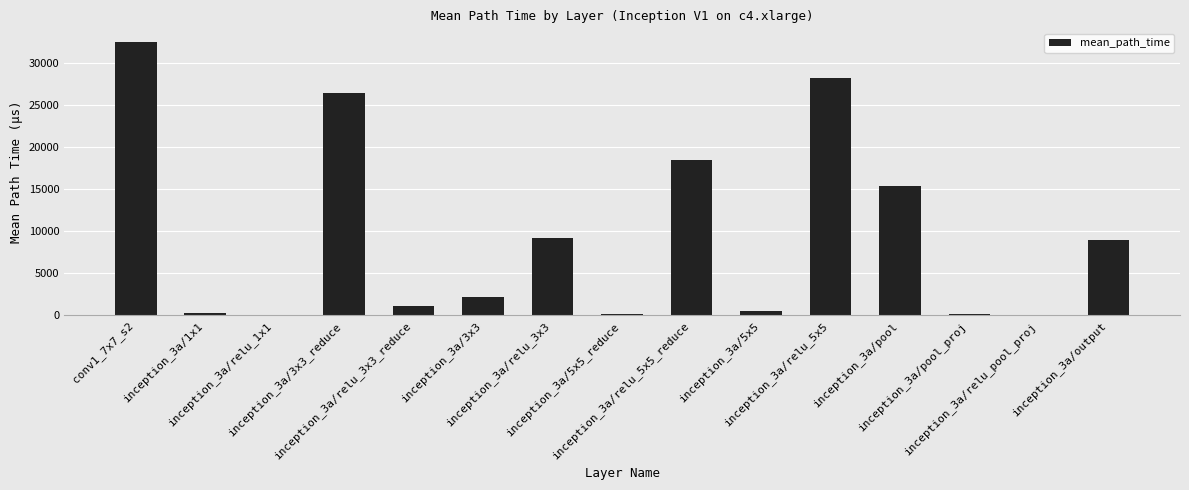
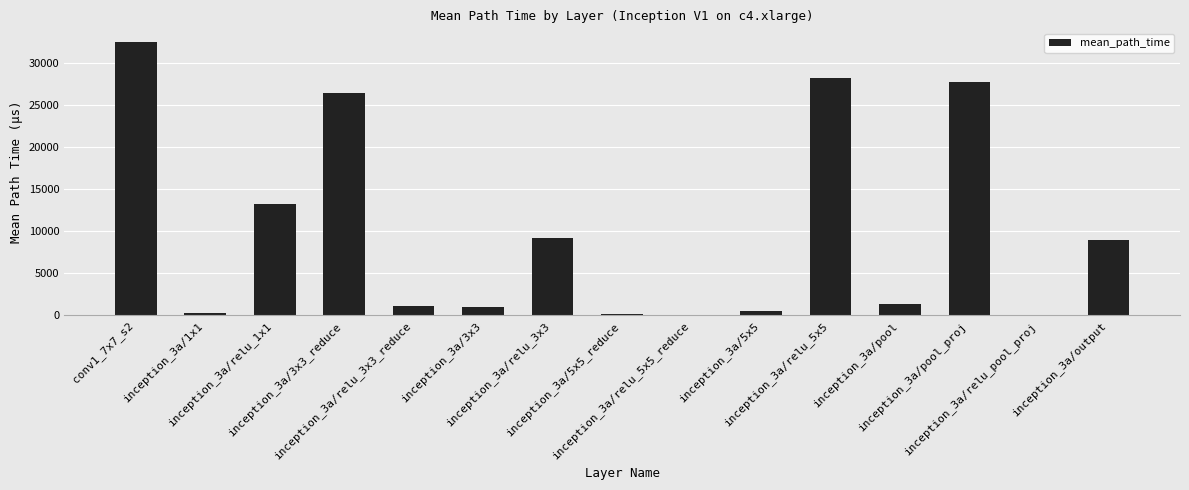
  {
    "conv1_7x7_s2": 33000,
-   "inception_3a/relu_1x1": 0,
+   "inception_3a/relu_1x1": 13000,
    "inception_3a/3x3_reduce": 26000,
    "inception_3a/relu_3x3_reduce": 1000,
-   "inception_3a/3x3": 2000,
+   "inception_3a/3x3": 1000,
    "inception_3a/relu_3x3": 9000,
-   "inception_3a/relu_5x5_reduce": 19000,
+   "inception_3a/relu_5x5_reduce": 0,
    "inception_3a/5x5": 1000,
    "inception_3a/relu_5x5": 28000,
-   "inception_3a/pool": 15000,
-   "inception_3a/pool_proj": 0,
+   "inception_3a/pool": 1000,
+   "inception_3a/pool_proj": 28000,
    "inception_3a/output": 9000
  }
